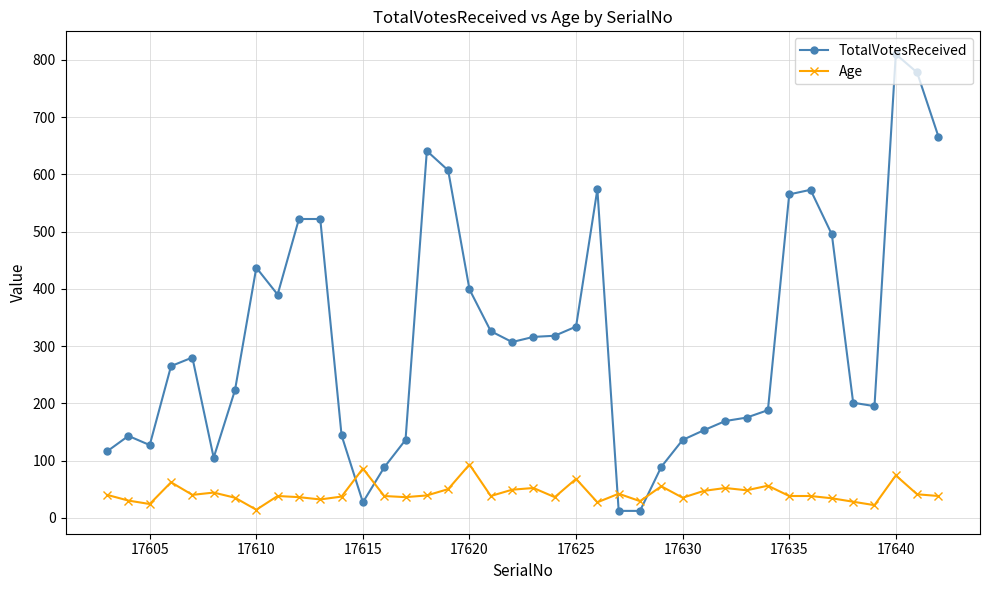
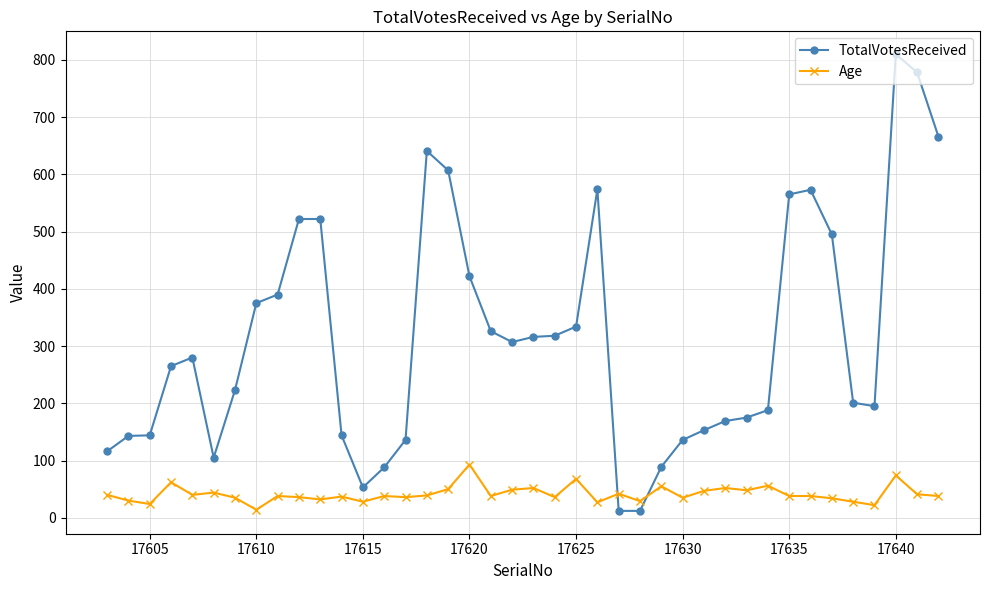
  {
    "TotalVotesReceived": {
-     "17605": 130,
-     "17610": 440,
-     "17615": 30,
-     "17620": 400,
+     "17605": 140,
+     "17610": 380,
+     "17615": 50,
+     "17620": 420,
      "17625": 330,
      "17630": 140,
      "17635": 570
    },
    "Age": {
      "17605": 20,
      "17610": 10,
-     "17615": 90,
+     "17615": 30,
      "17620": 90,
      "17625": 70,
      "17630": 40,
      "17635": 40,
      "17640": 70
    }
  }
